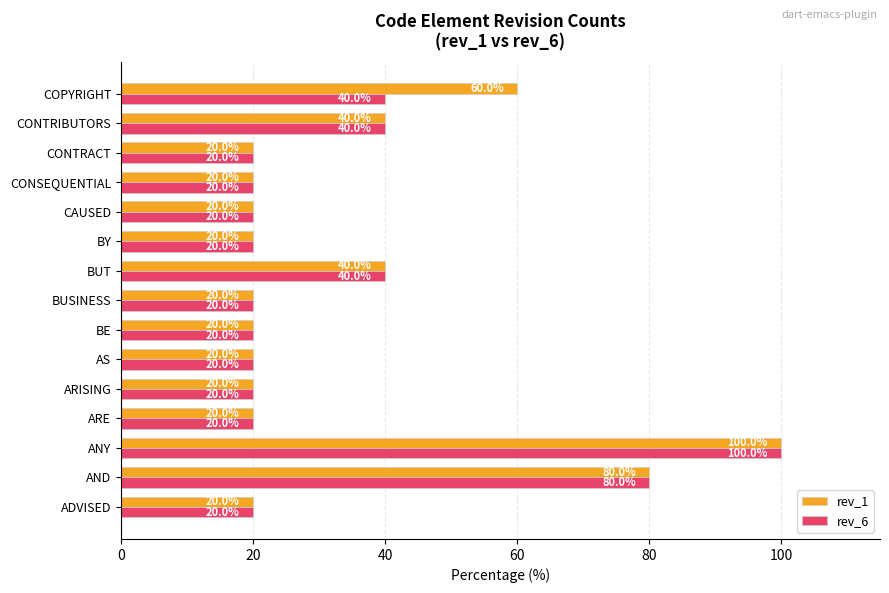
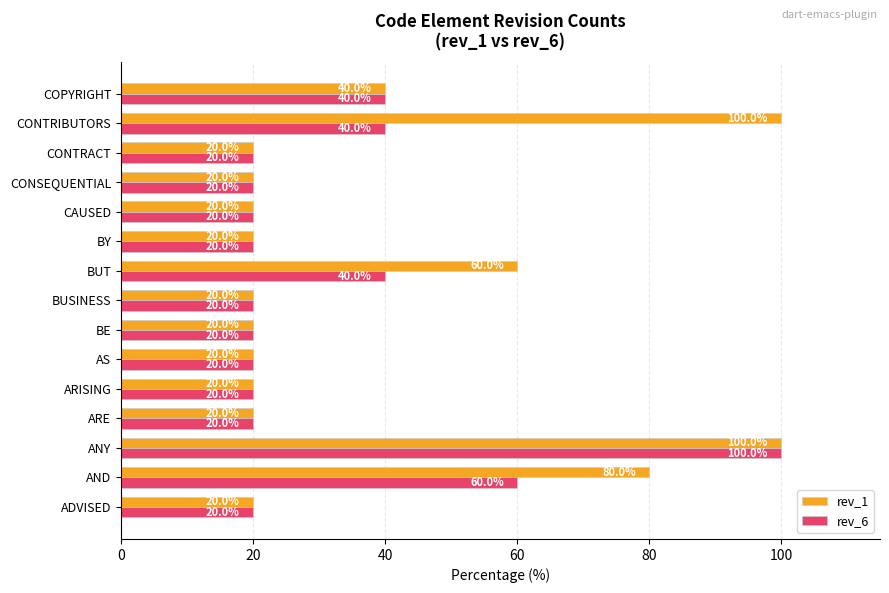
  {
    "rev_1": {
-     "COPYRIGHT": "60.0%",
-     "CONTRIBUTORS": "40.0%",
-     "BUT": "40.0%"
+     "COPYRIGHT": "40.0%",
+     "CONTRIBUTORS": "100.0%",
+     "BUT": "60.0%"
    },
    "rev_6": {
      "COPYRIGHT": "40.0%",
-     "AND": "80.0%"
+     "AND": "60.0%"
    }
  }
